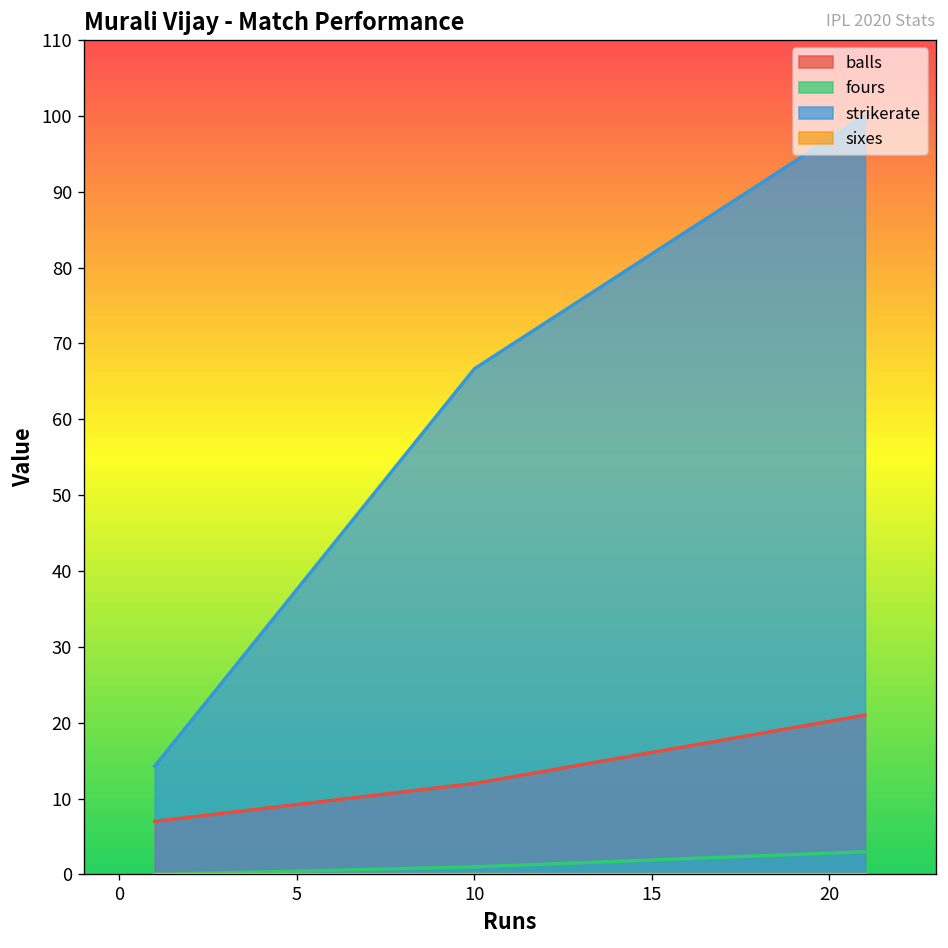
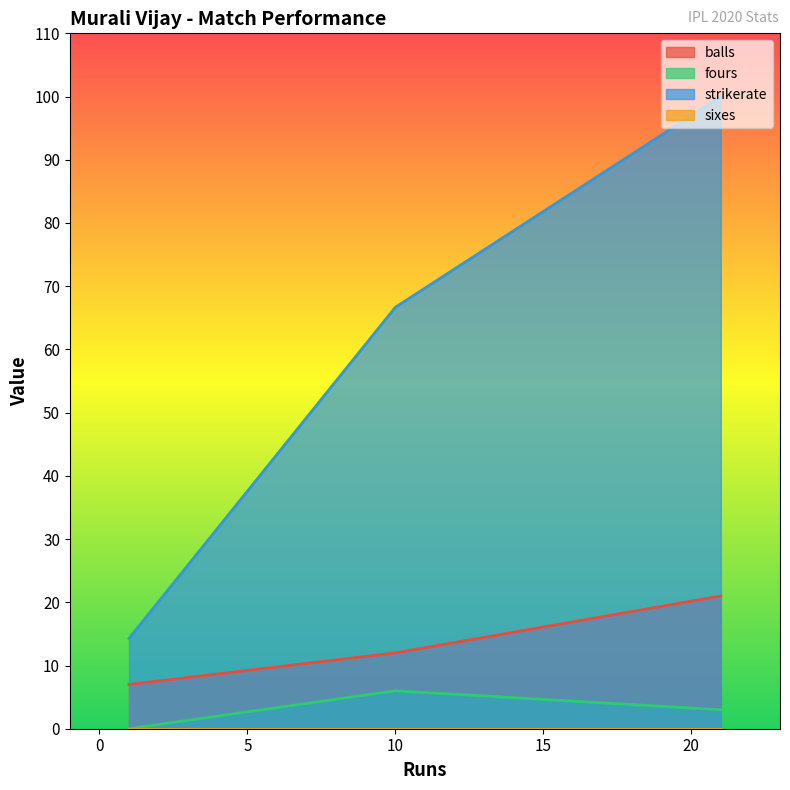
  {
    "balls": {
      "10": 12
    },
    "fours": {
-     "10": 1
+     "10": 6
    },
    "strikerate": {
      "10": 67
    },
    "sixes": {
      "10": 0
    }
  }
